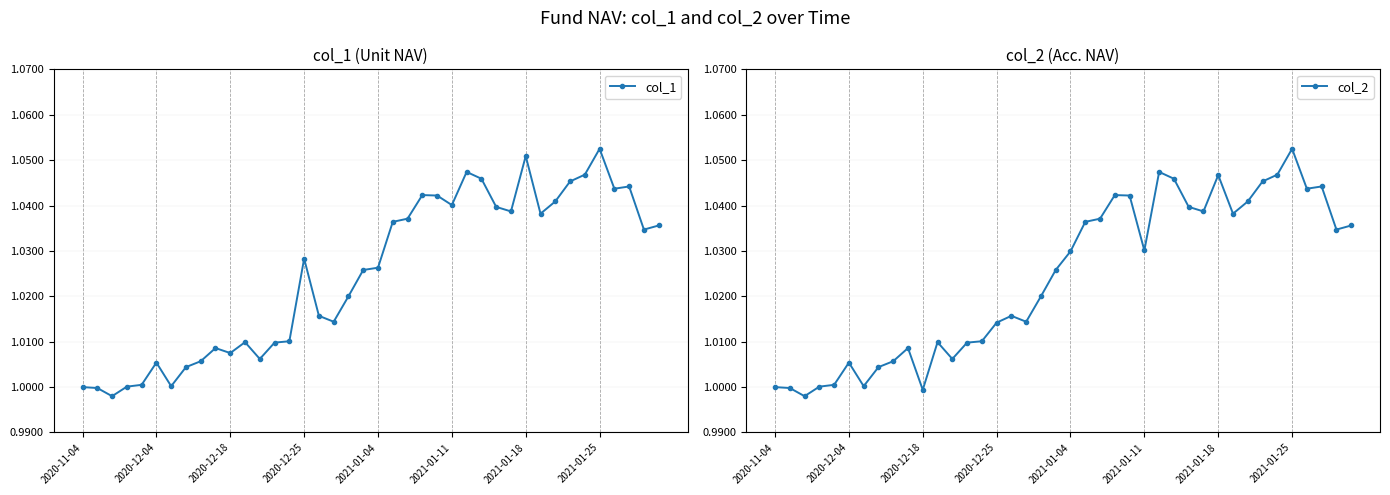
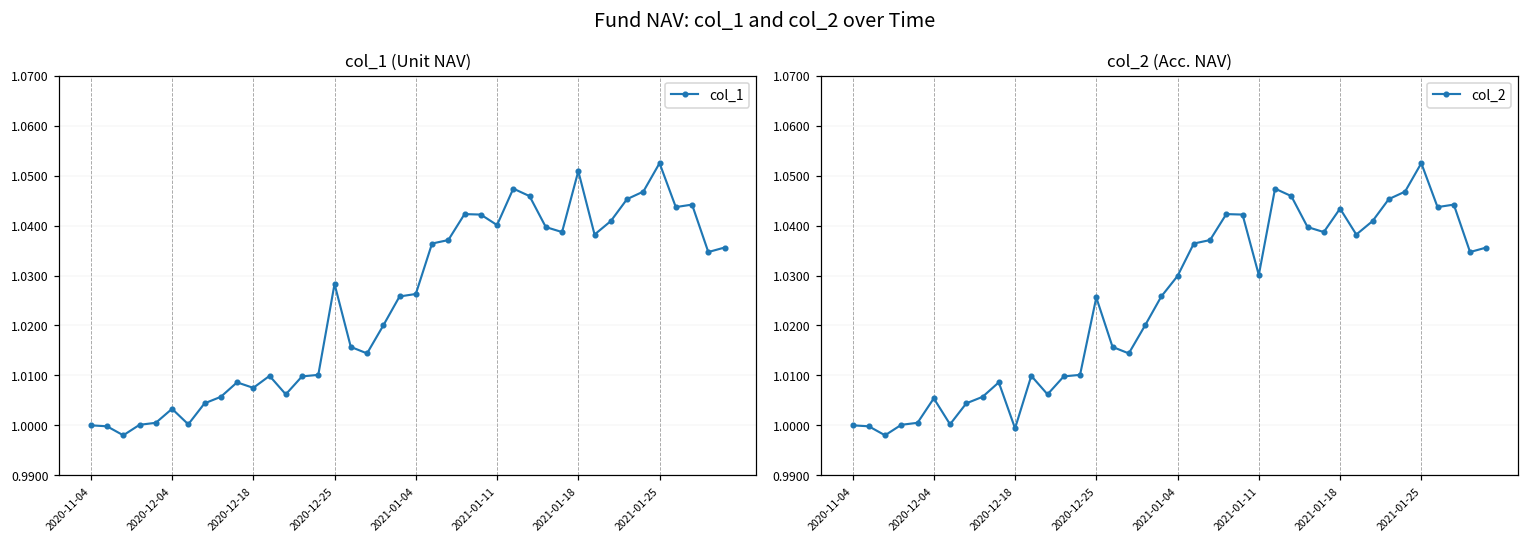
  {
    "col_1 (Unit NAV)": {
      "2020-11-04": 1.000,
-     "2020-12-04": 1.005,
+     "2020-12-04": 1.003,
      "2020-12-18": 1.008,
      "2020-12-25": 1.028,
      "2021-01-04": 1.026,
      "2021-01-11": 1.040,
      "2021-01-18": 1.051,
      "2021-01-25": 1.053
    },
    "col_2 (Acc. NAV)": {
      "2020-11-04": 1.000,
      "2020-12-04": 1.005,
      "2020-12-18": 0.999,
-     "2020-12-25": 1.014,
+     "2020-12-25": 1.026,
      "2021-01-04": 1.030,
      "2021-01-11": 1.030,
-     "2021-01-18": 1.047,
+     "2021-01-18": 1.043,
      "2021-01-25": 1.053
    }
  }
